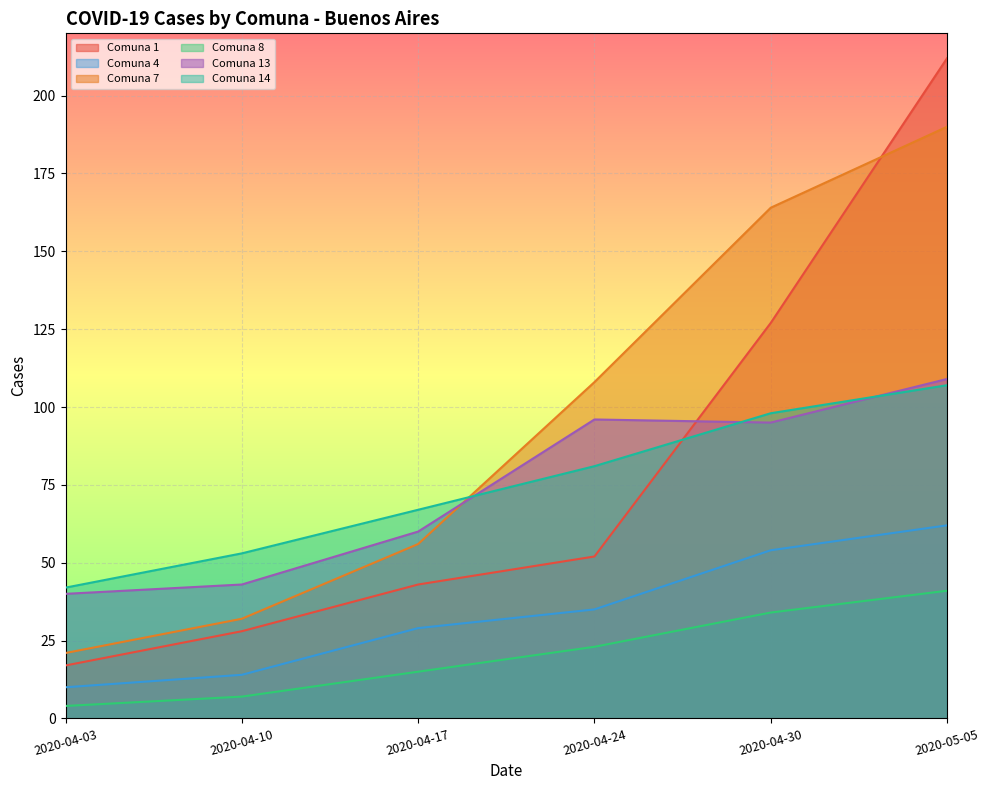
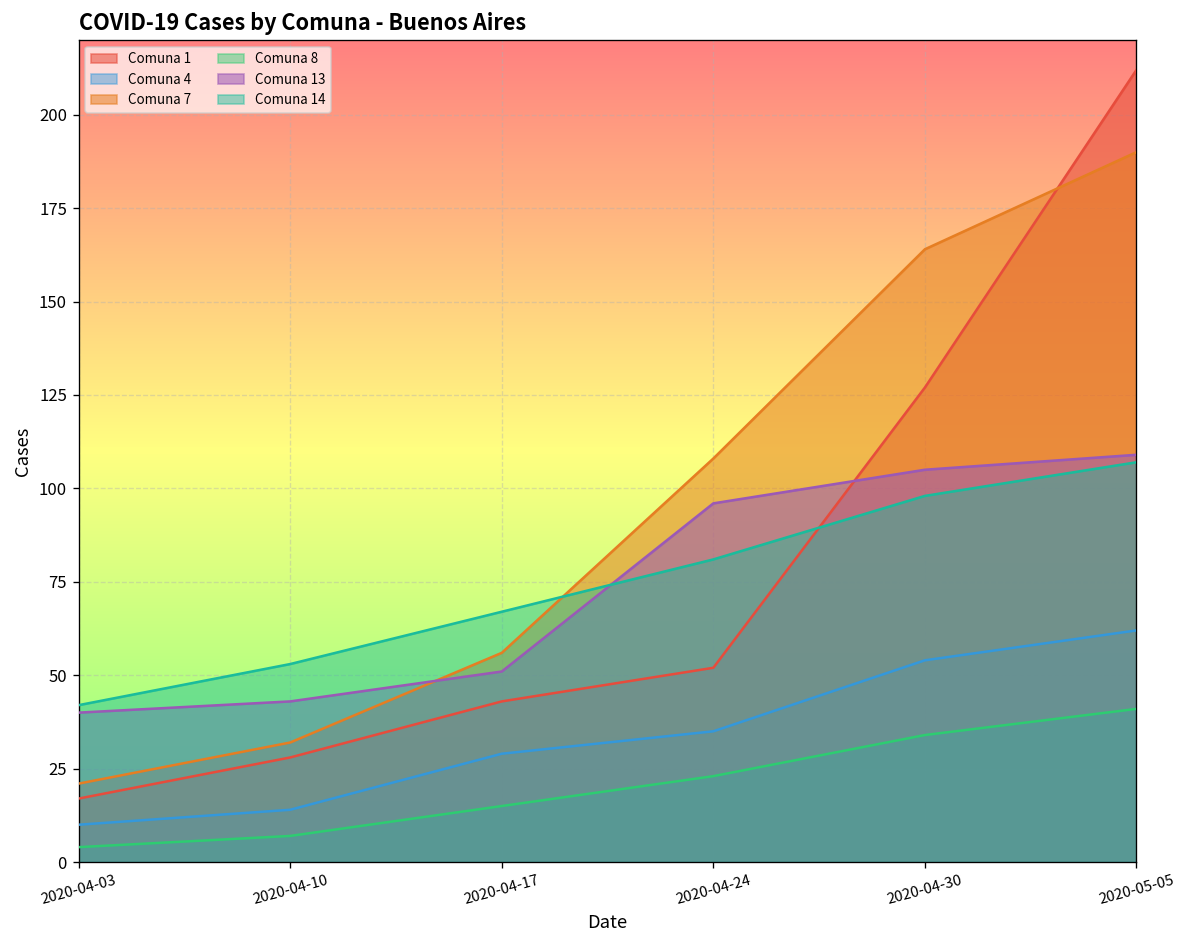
  {
    "Comuna 13": {
      "2020-04-03": 40,
      "2020-04-10": 43,
-     "2020-04-17": 60,
+     "2020-04-17": 51,
      "2020-04-24": 96,
-     "2020-04-30": 95,
+     "2020-04-30": 105,
      "2020-05-05": 109
    }
  }
